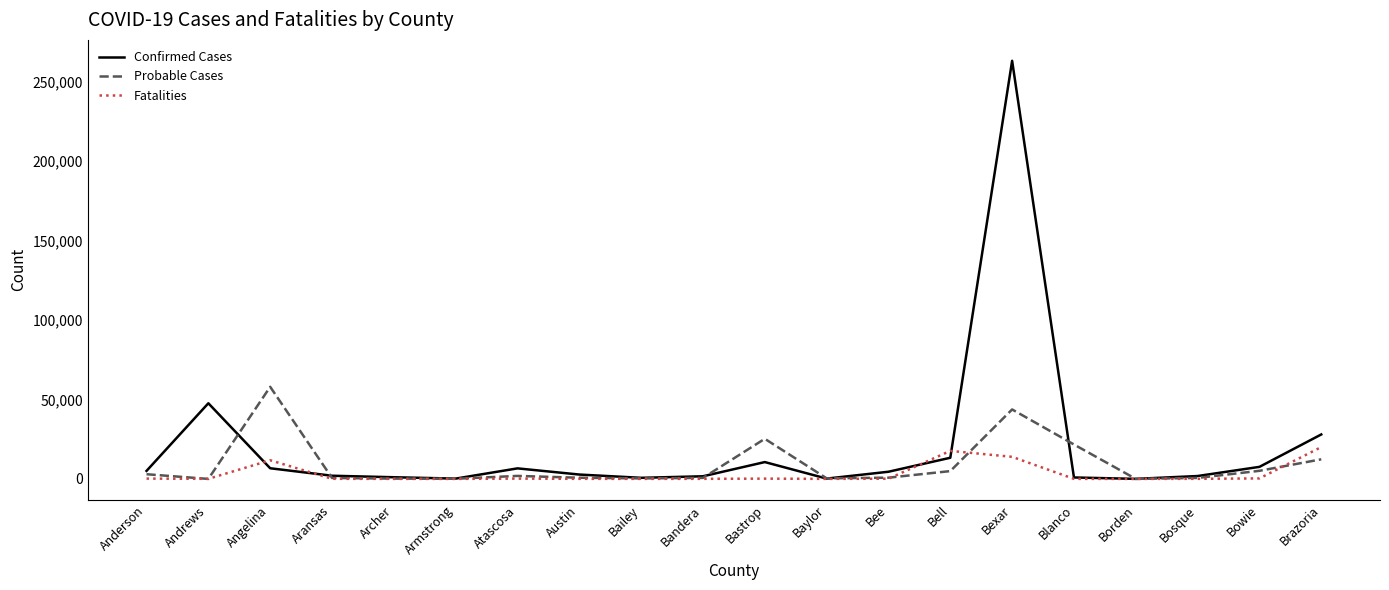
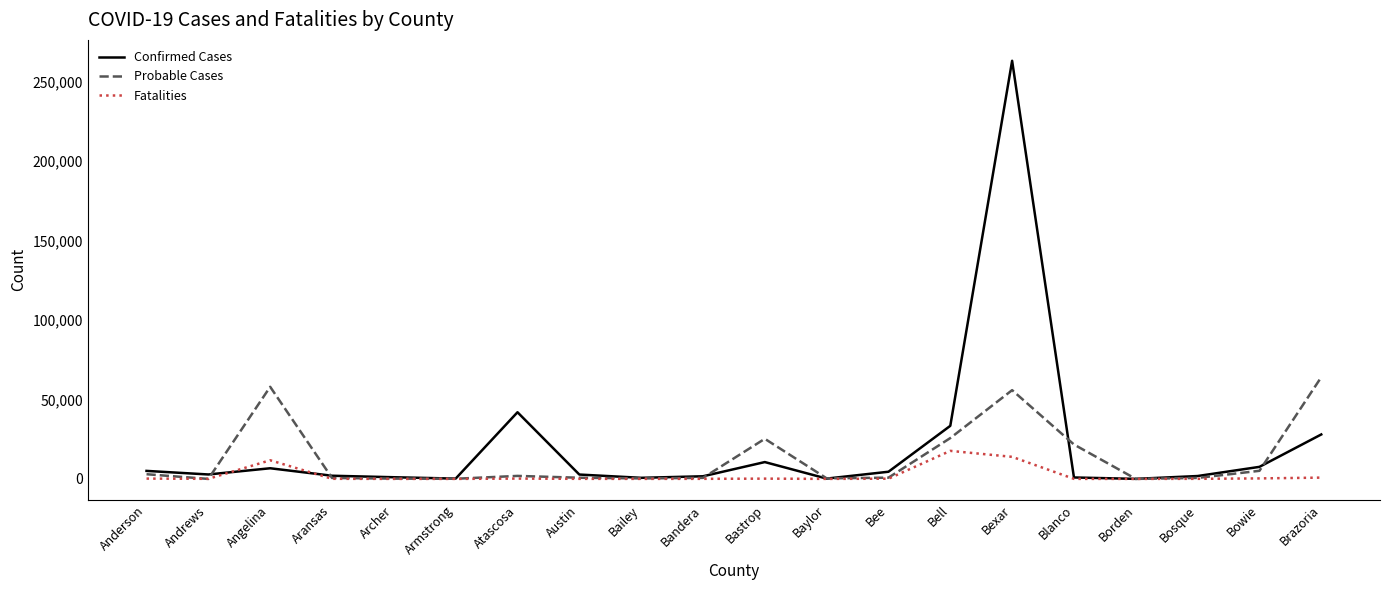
  {
    "Confirmed Cases": {
      "Anderson": "5,000",
-     "Andrews": "48,000",
+     "Andrews": "3,000",
      "Angelina": "7,000",
-     "Atascosa": "7,000",
+     "Atascosa": "42,000",
      "Austin": "3,000",
      "Bastrop": "11,000",
      "Bee": "5,000",
-     "Bell": "13,000",
+     "Bell": "33,000",
      "Bexar": "263,000",
      "Bowie": "8,000",
      "Brazoria": "28,000"
    },
    "Probable Cases": {
      "Anderson": "3,000",
      "Angelina": "58,000",
      "Atascosa": "2,000",
      "Bastrop": "25,000",
-     "Bell": "5,000",
-     "Bexar": "44,000",
+     "Bell": "26,000",
+     "Bexar": "56,000",
      "Blanco": "22,000",
      "Bowie": "5,000",
-     "Brazoria": "12,000"
+     "Brazoria": "64,000"
    },
    "Fatalities": {
      "Anderson": "0",
      "Angelina": "12,000",
      "Atascosa": "0",
      "Bastrop": "0",
      "Bell": "18,000",
      "Bexar": "14,000",
      "Bowie": "0",
-     "Brazoria": "20,000"
+     "Brazoria": "1,000"
    }
  }
